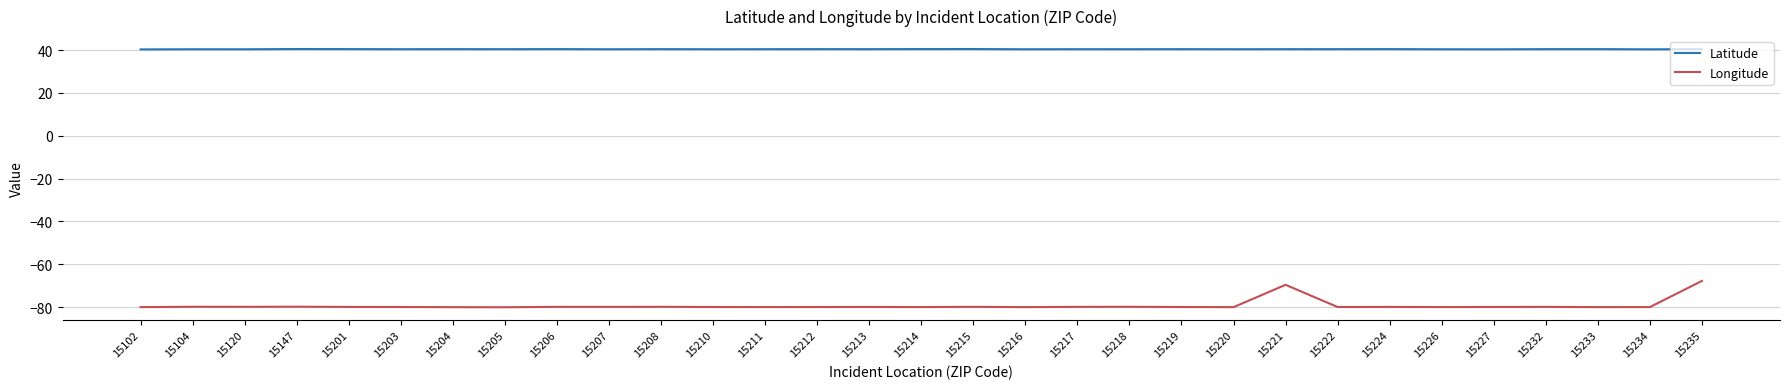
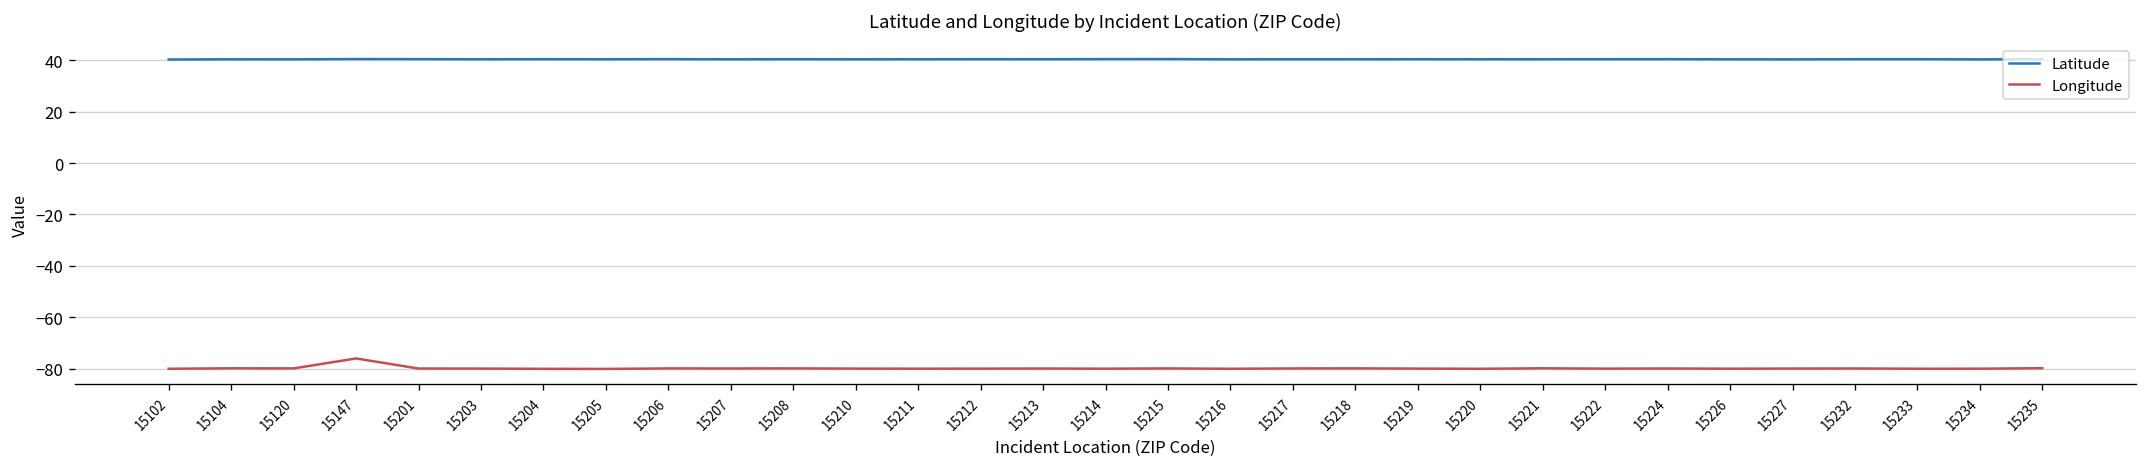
  {
    "Latitude": {
      "15102": 40,
      "15104": 40,
      "15120": 40,
      "15147": 41,
      "15201": 40,
      "15203": 40,
      "15204": 40,
      "15205": 40,
      "15206": 40,
      "15207": 40,
      "15208": 40,
      "15210": 40,
      "15211": 40,
      "15212": 40,
      "15213": 40,
      "15214": 40,
      "15215": 41,
      "15216": 40,
      "15217": 40,
      "15218": 40,
      "15219": 40,
      "15220": 40,
      "15221": 40,
      "15222": 40,
      "15224": 40,
      "15226": 40,
      "15227": 40,
      "15232": 40,
      "15233": 40,
      "15234": 40
    },
    "Longitude": {
      "15102": -80,
      "15104": -80,
      "15120": -80,
-     "15147": -80,
+     "15147": -76,
      "15201": -80,
      "15203": -80,
      "15204": -80,
      "15205": -80,
      "15206": -80,
      "15207": -80,
      "15208": -80,
      "15210": -80,
      "15211": -80,
      "15212": -80,
      "15213": -80,
      "15214": -80,
      "15215": -80,
      "15216": -80,
      "15217": -80,
      "15218": -80,
      "15219": -80,
      "15220": -80,
-     "15221": -70,
+     "15221": -80,
      "15222": -80,
      "15224": -80,
      "15226": -80,
      "15227": -80,
      "15232": -80,
      "15233": -80,
      "15234": -80,
-     "15235": -68
+     "15235": -80
    }
  }
